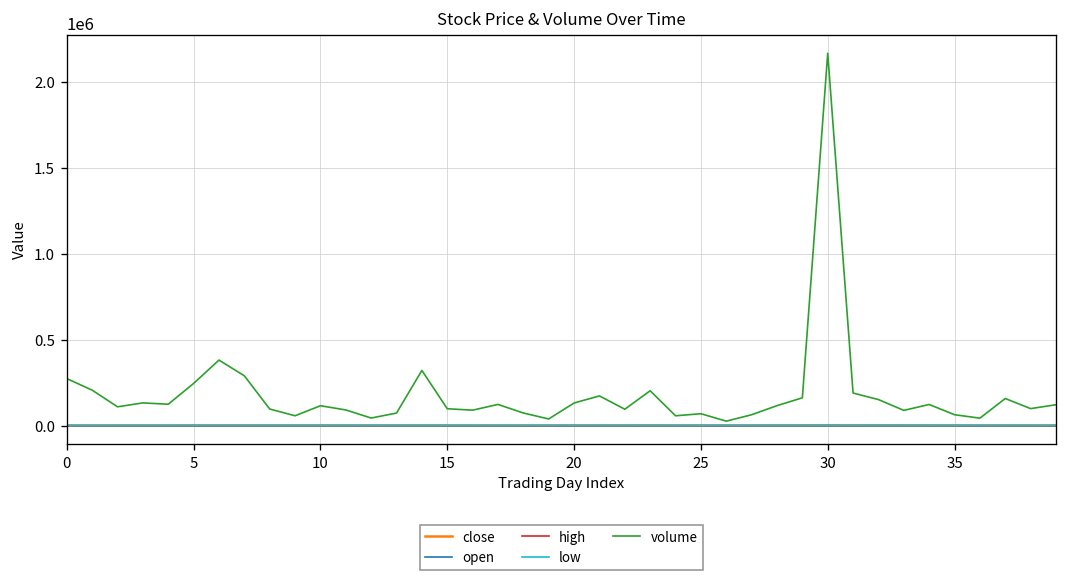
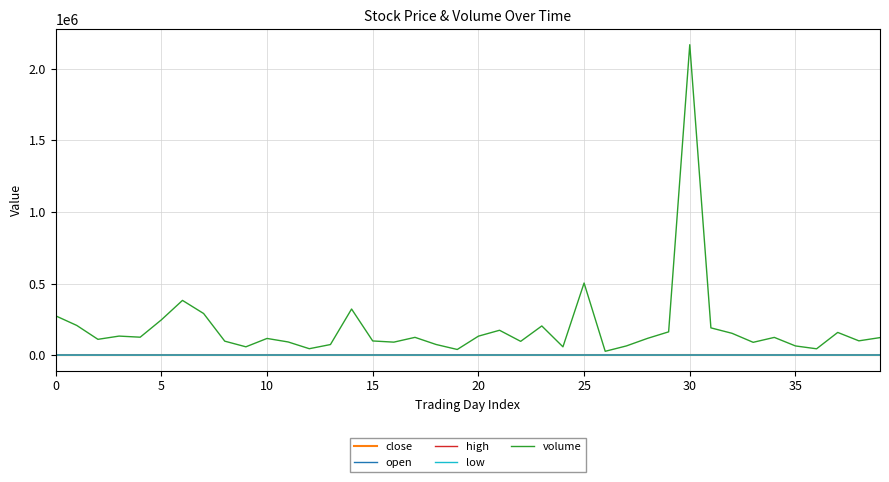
  {
    "low": {
      "0": 0,
      "5": 0,
      "10": 0,
      "15": 0,
      "20": 0,
      "25": 0,
      "30": 0,
      "35": 0
    },
    "volume": {
      "0": 280000,
      "5": 250000,
      "10": 120000,
      "15": 100000,
      "20": 130000,
-     "25": 70000,
+     "25": 500000,
      "30": 2170000,
      "35": 70000
    }
  }
